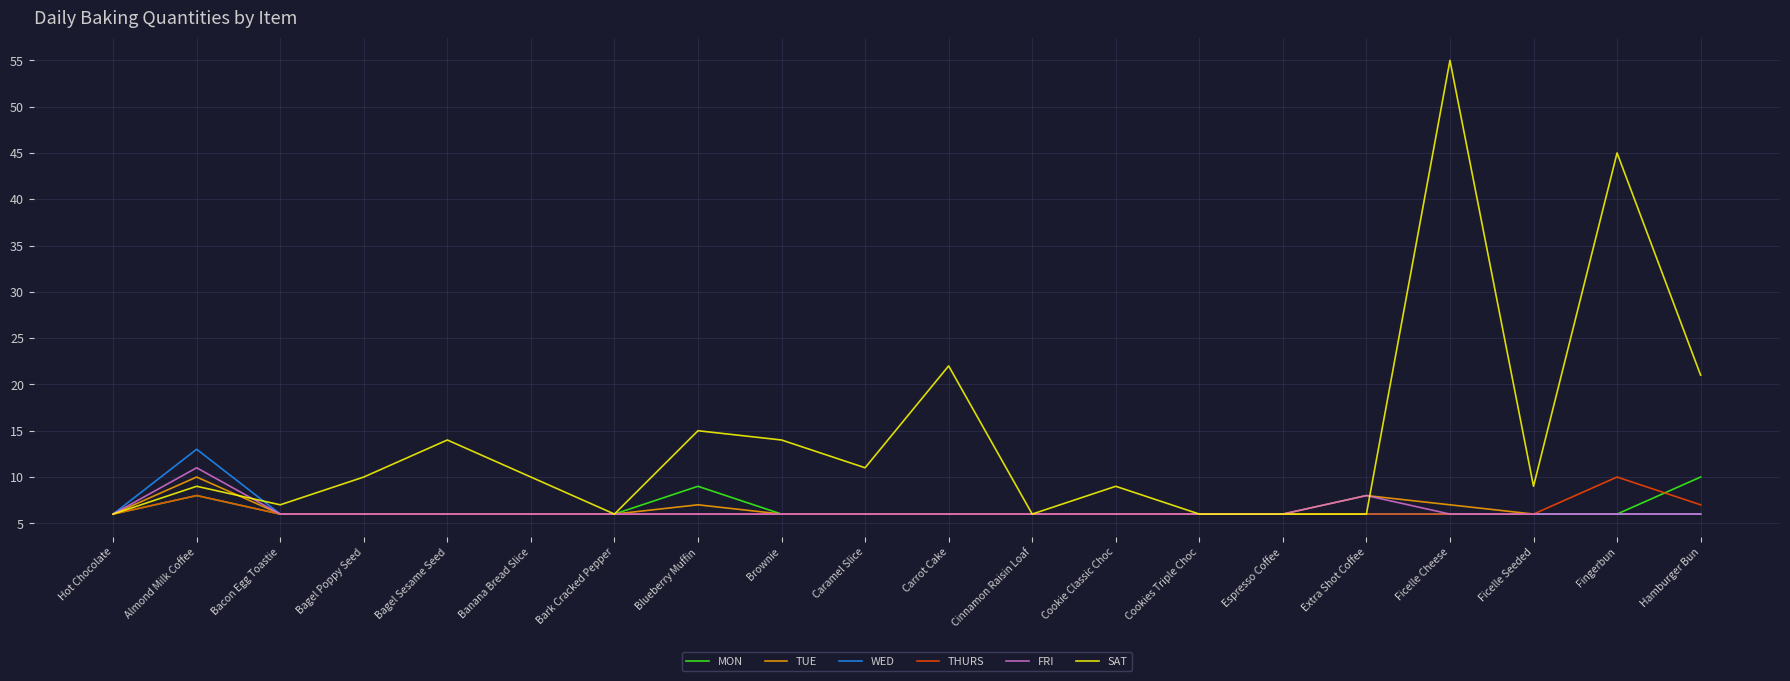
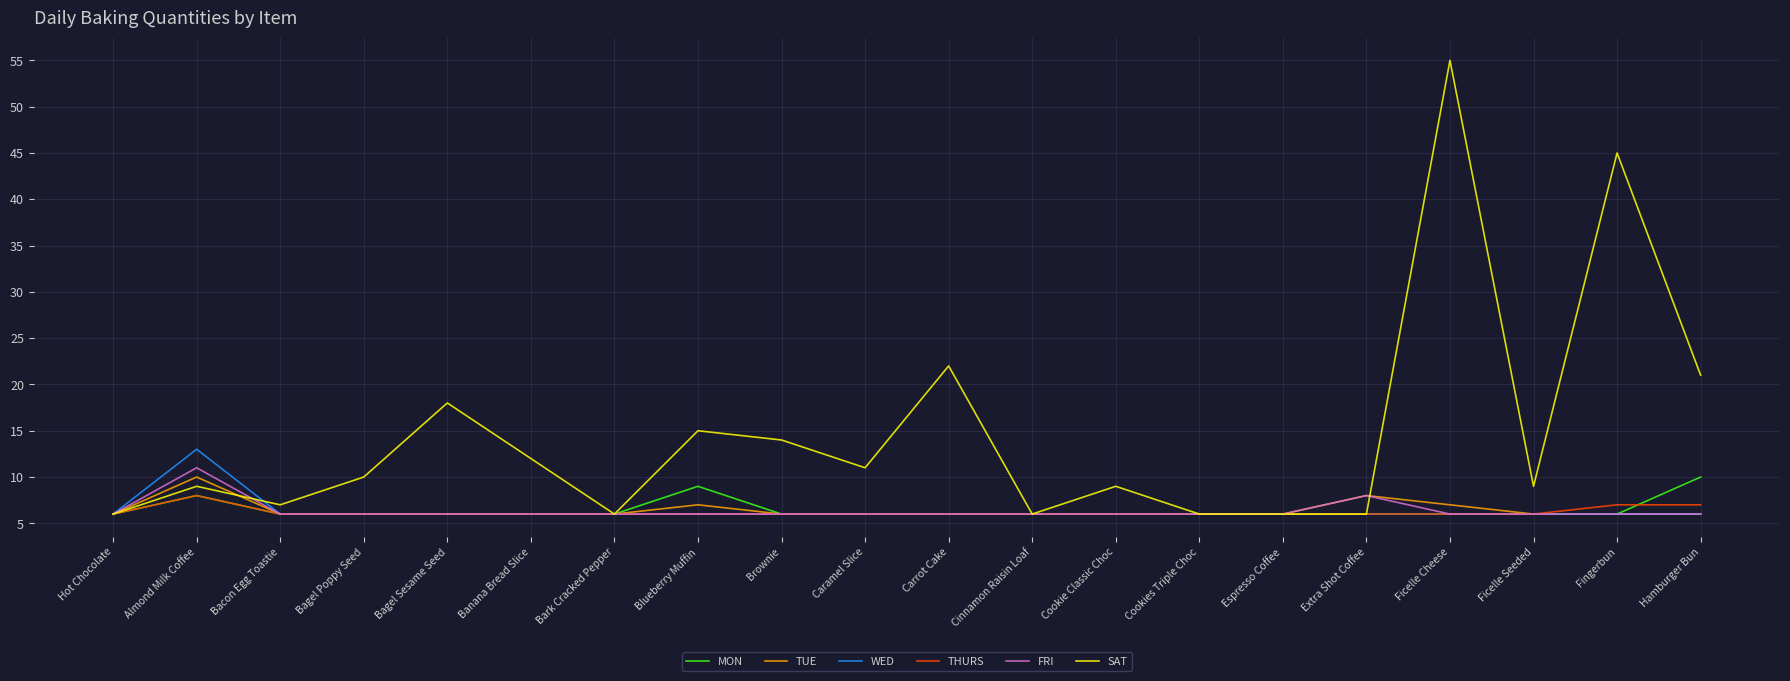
  {
    "MON": {
      "Blueberry Muffin": 9,
      "Hamburger Bun": 10
    },
    "TUE": {
      "Almond Milk Coffee": 10,
      "Blueberry Muffin": 7,
      "Ficelle Cheese": 7
    },
    "WED": {
      "Almond Milk Coffee": 13
    },
    "THURS": {
-     "Fingerbun": 10,
+     "Fingerbun": 7,
      "Hamburger Bun": 7
    },
    "FRI": {
      "Almond Milk Coffee": 11
    },
    "SAT": {
      "Almond Milk Coffee": 9,
      "Bacon Egg Toastie": 7,
      "Bagel Poppy Seed": 10,
-     "Bagel Sesame Seed": 14,
-     "Banana Bread Slice": 10,
+     "Bagel Sesame Seed": 18,
+     "Banana Bread Slice": 12,
      "Blueberry Muffin": 15,
      "Brownie": 14,
      "Caramel Slice": 11,
      "Carrot Cake": 22,
      "Cookie Classic Choc": 9,
      "Ficelle Cheese": 55,
      "Ficelle Seeded": 9,
      "Fingerbun": 45,
      "Hamburger Bun": 21
    }
  }
